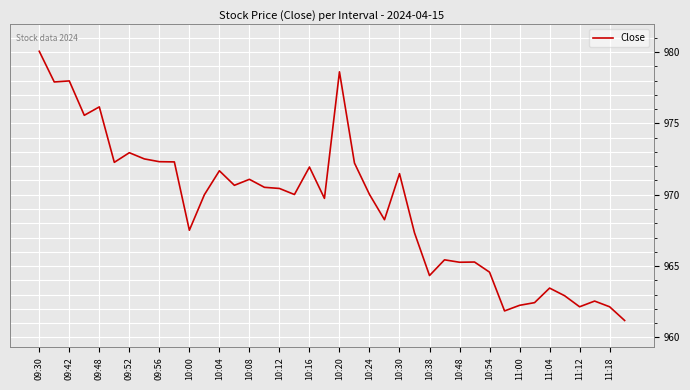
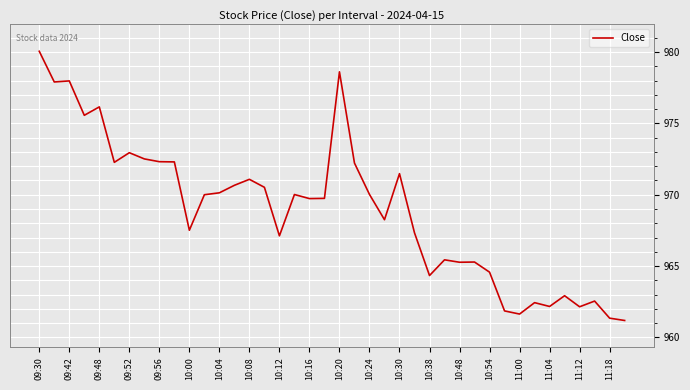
  {
    "09:42": 978.0,
    "09:48": 976.2,
    "09:52": 972.9,
    "09:56": 972.3,
    "10:00": 967.5,
-   "10:04": 971.7,
+   "10:04": 970.1,
    "10:08": 971.1,
-   "10:12": 970.4,
-   "10:16": 971.9,
+   "10:12": 967.1,
+   "10:16": 969.7,
    "10:20": 978.6,
    "10:24": 970.0,
    "10:30": 971.5,
    "10:38": 964.3,
    "10:48": 965.3,
    "10:54": 964.6,
-   "11:00": 962.3,
-   "11:04": 963.5,
+   "11:00": 961.6,
+   "11:04": 962.2,
    "11:12": 962.2,
-   "11:18": 962.2
+   "11:18": 961.4
  }
